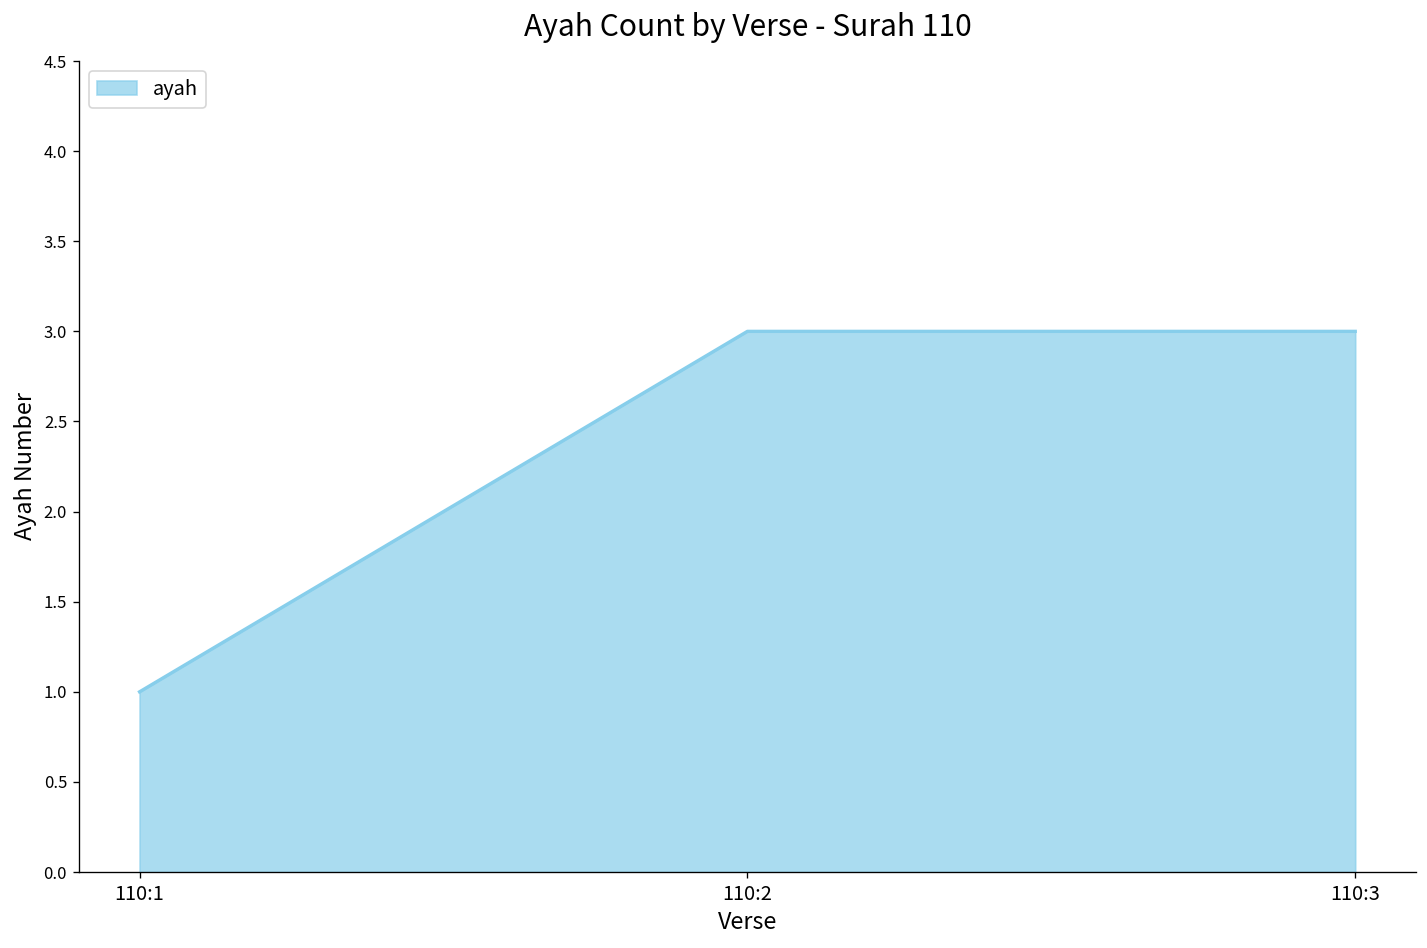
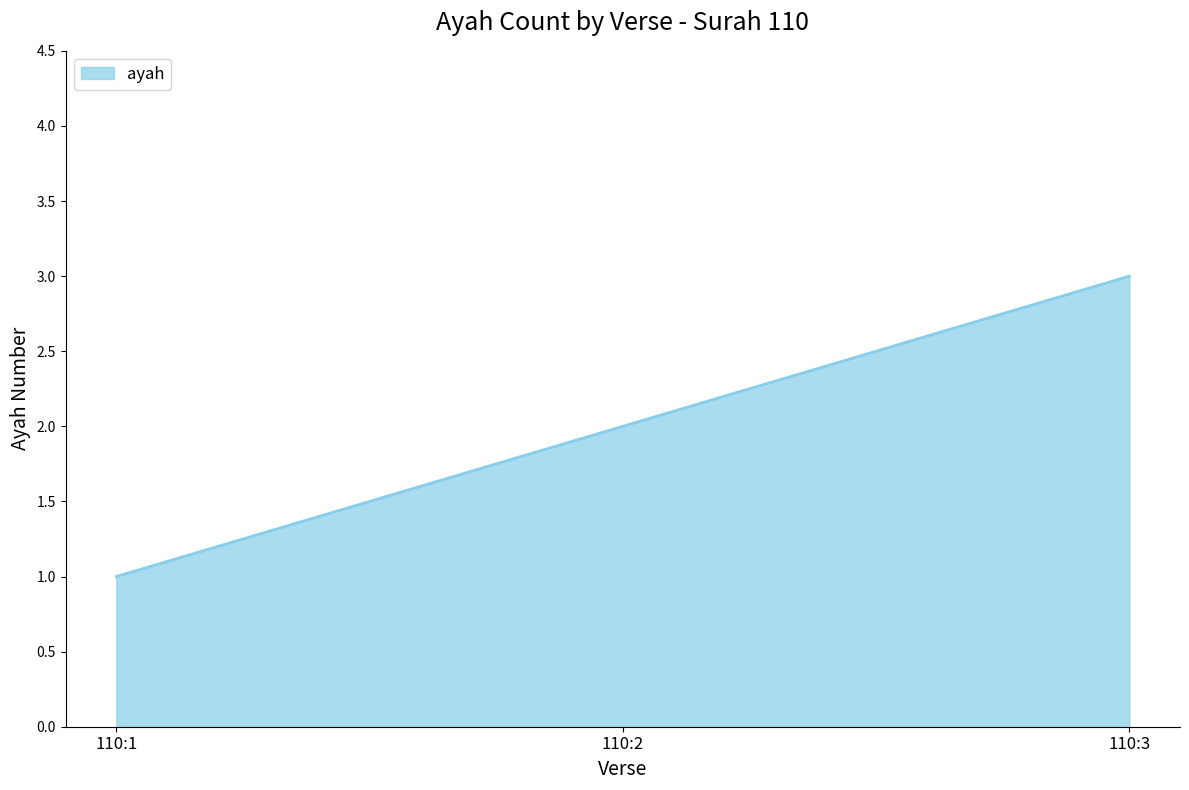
  {
    "110:1": 1,
-   "110:2": 3,
+   "110:2": 2,
    "110:3": 3
  }
